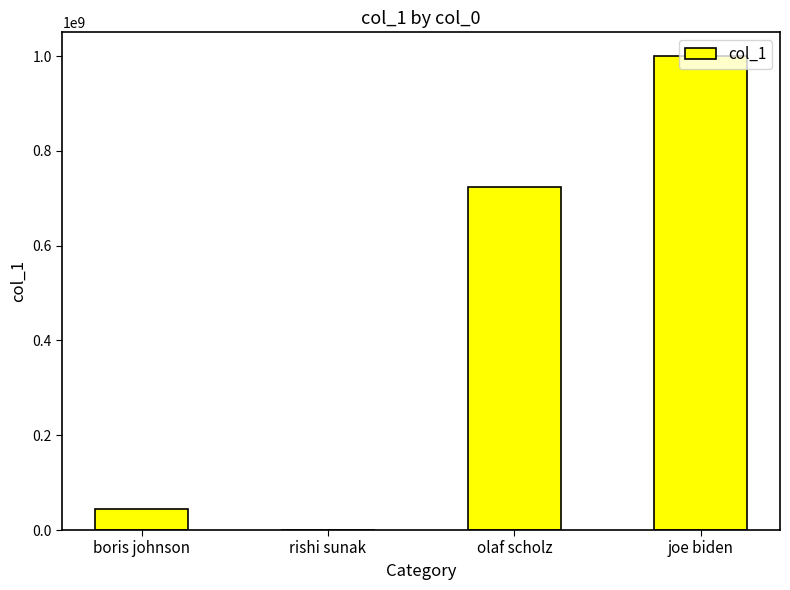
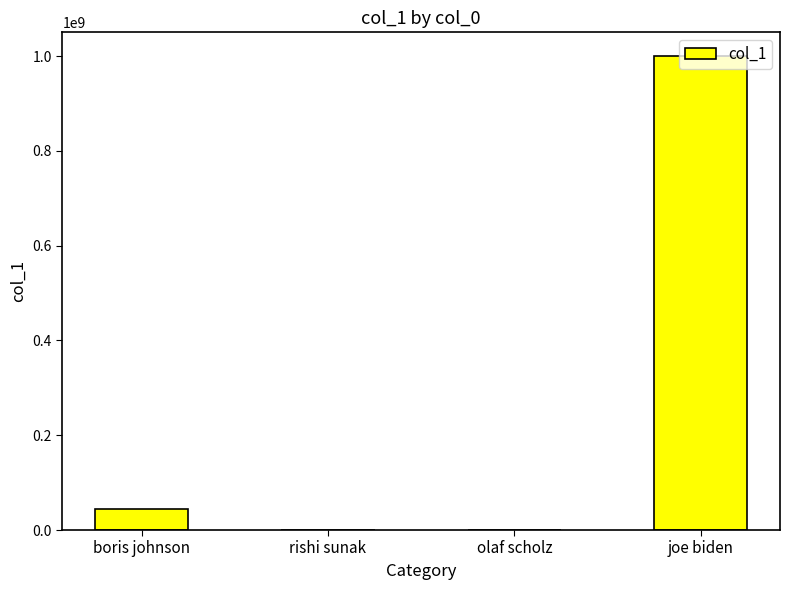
  {
    "boris johnson": 40000000,
    "rishi sunak": 0,
-   "olaf scholz": 720000000
+   "olaf scholz": 0
  }
